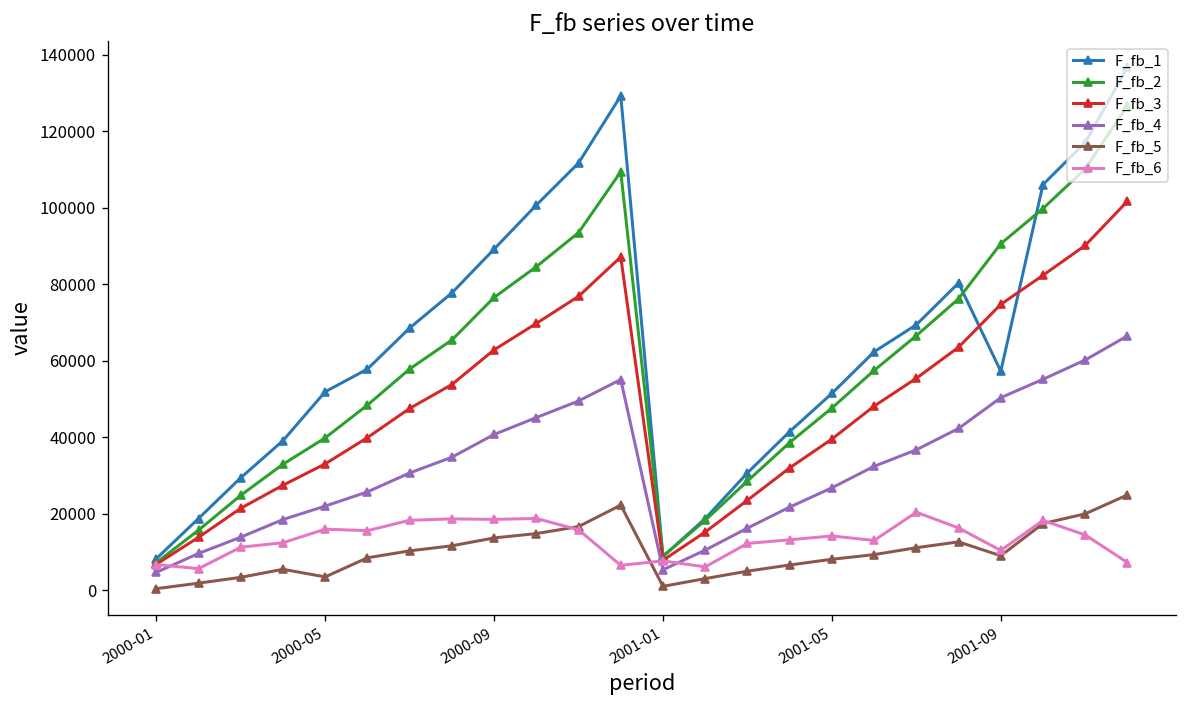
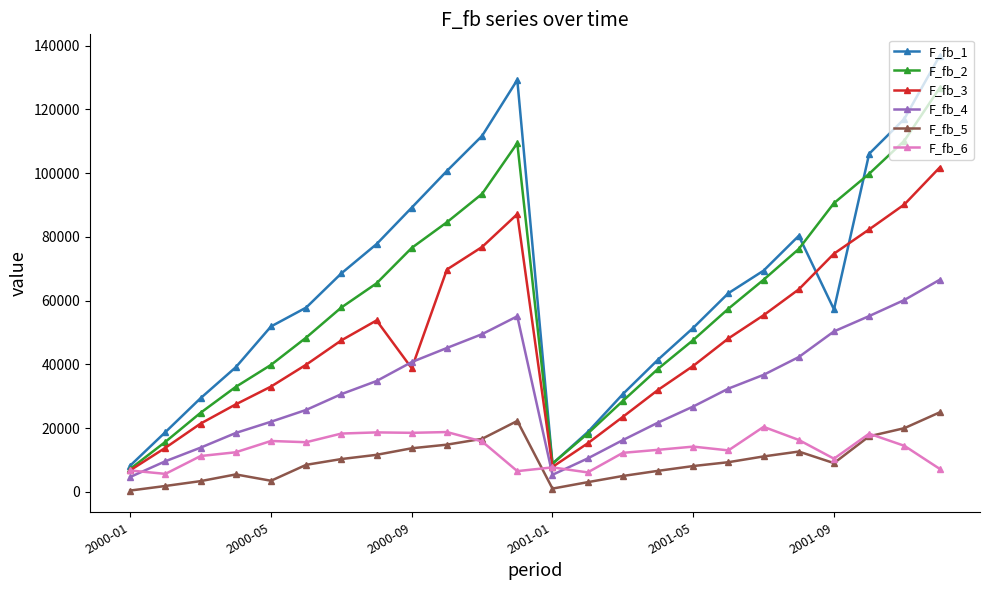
  {
    "F_fb_1": {
      "2000-01": 8000,
      "2000-05": 52000,
      "2000-09": 89000,
      "2001-05": 51000,
      "2001-09": 57000
    },
    "F_fb_2": {
      "2000-05": 40000,
      "2000-09": 77000,
      "2001-05": 48000,
      "2001-09": 91000
    },
    "F_fb_3": {
      "2000-05": 33000,
-     "2000-09": 63000,
+     "2000-09": 39000,
      "2001-05": 40000,
      "2001-09": 75000
    },
    "F_fb_4": {
      "2000-01": 5000,
      "2000-05": 22000,
      "2000-09": 41000,
      "2001-01": 5000,
      "2001-05": 27000,
      "2001-09": 50000
    },
    "F_fb_5": {
      "2000-01": 0,
      "2000-05": 4000,
      "2000-09": 14000,
      "2001-01": 1000,
      "2001-05": 8000,
      "2001-09": 9000
    },
    "F_fb_6": {
      "2000-05": 16000,
      "2000-09": 19000,
      "2001-05": 14000,
      "2001-09": 10000
    }
  }
